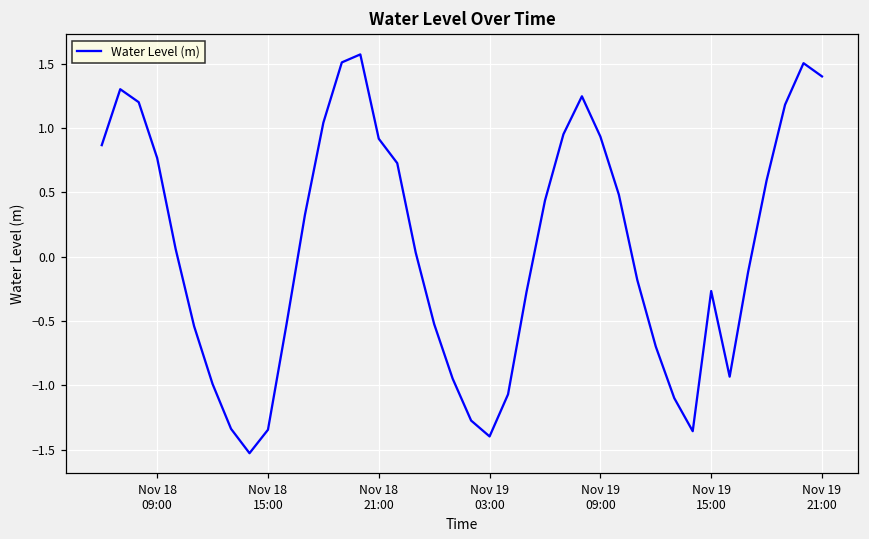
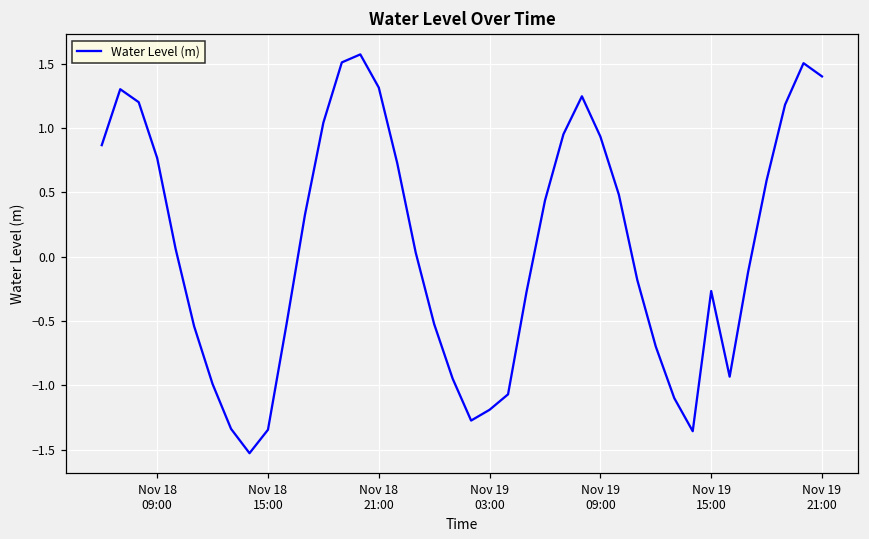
  {
    "Nov 18 09:00": 0.77,
    "Nov 18 15:00": -1.35,
-   "Nov 18 21:00": 0.92,
-   "Nov 19 03:00": -1.40,
+   "Nov 18 21:00": 1.32,
+   "Nov 19 03:00": -1.19,
    "Nov 19 09:00": 0.93,
    "Nov 19 15:00": -0.27,
    "Nov 19 21:00": 1.40
  }
